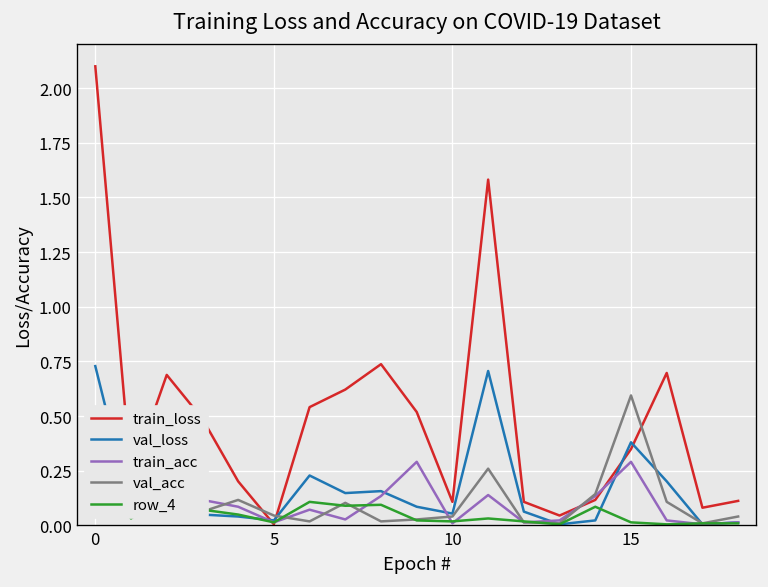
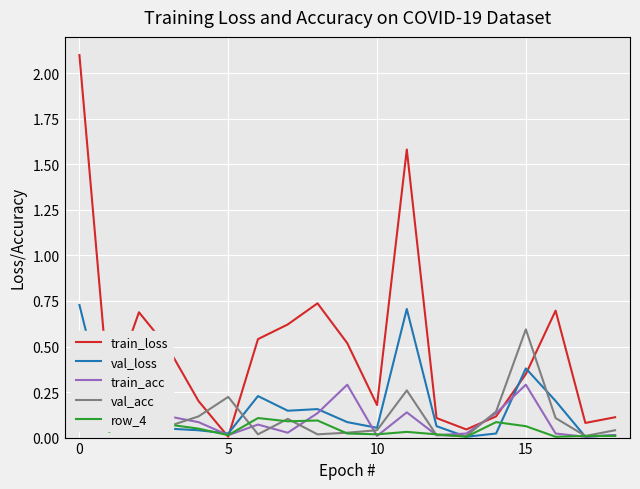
  {
    "train_loss": {
      "0": 2.10,
-     "10": 0.11,
+     "10": 0.18,
      "15": 0.35
    },
    "val_loss": {
      "0": 0.73,
      "15": 0.38
    },
    "train_acc": {
      "15": 0.29
    },
    "val_acc": {
-     "5": 0.04,
+     "5": 0.22,
      "15": 0.59
    },
    "row_4": {
-     "15": 0.01
+     "15": 0.06
    }
  }
